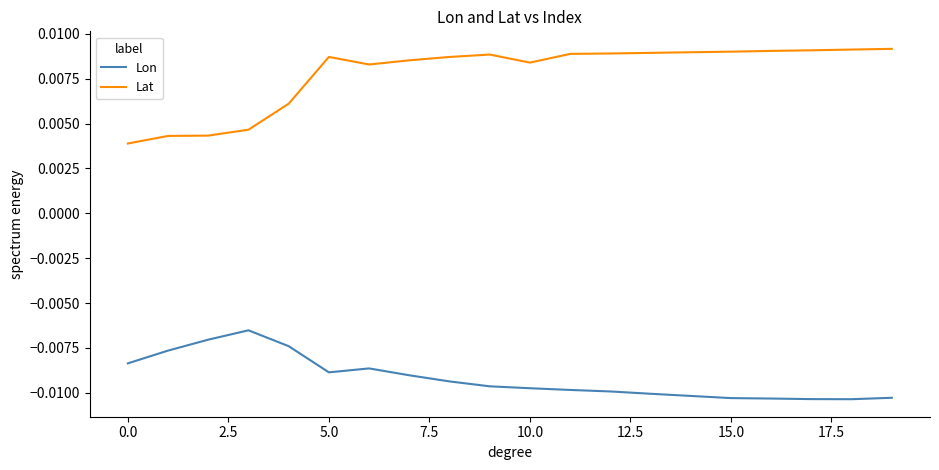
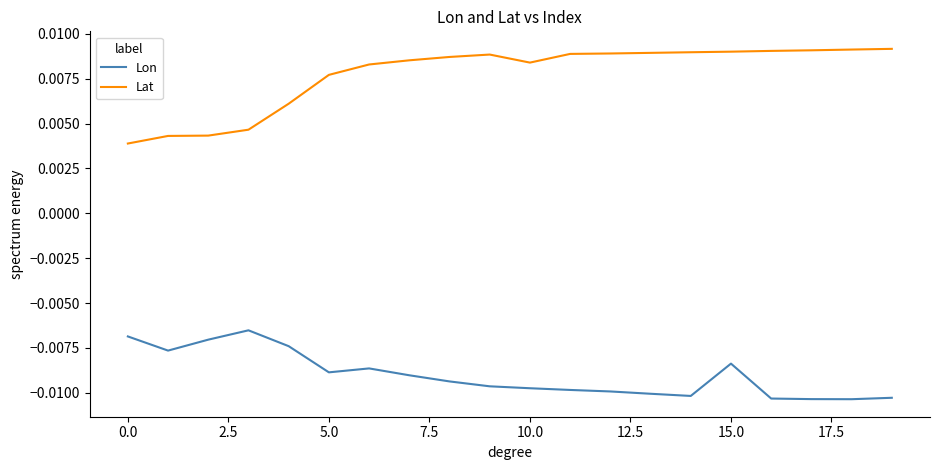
  {
    "Lon": {
-     "0.0": -0.0084,
+     "0.0": -0.0069,
      "5.0": -0.0089,
      "10.0": -0.0097,
-     "15.0": -0.0103
+     "15.0": -0.0084
    },
    "Lat": {
      "0.0": 0.0039,
-     "5.0": 0.0087,
+     "5.0": 0.0077,
      "10.0": 0.0084,
      "15.0": 0.0090
    }
  }
